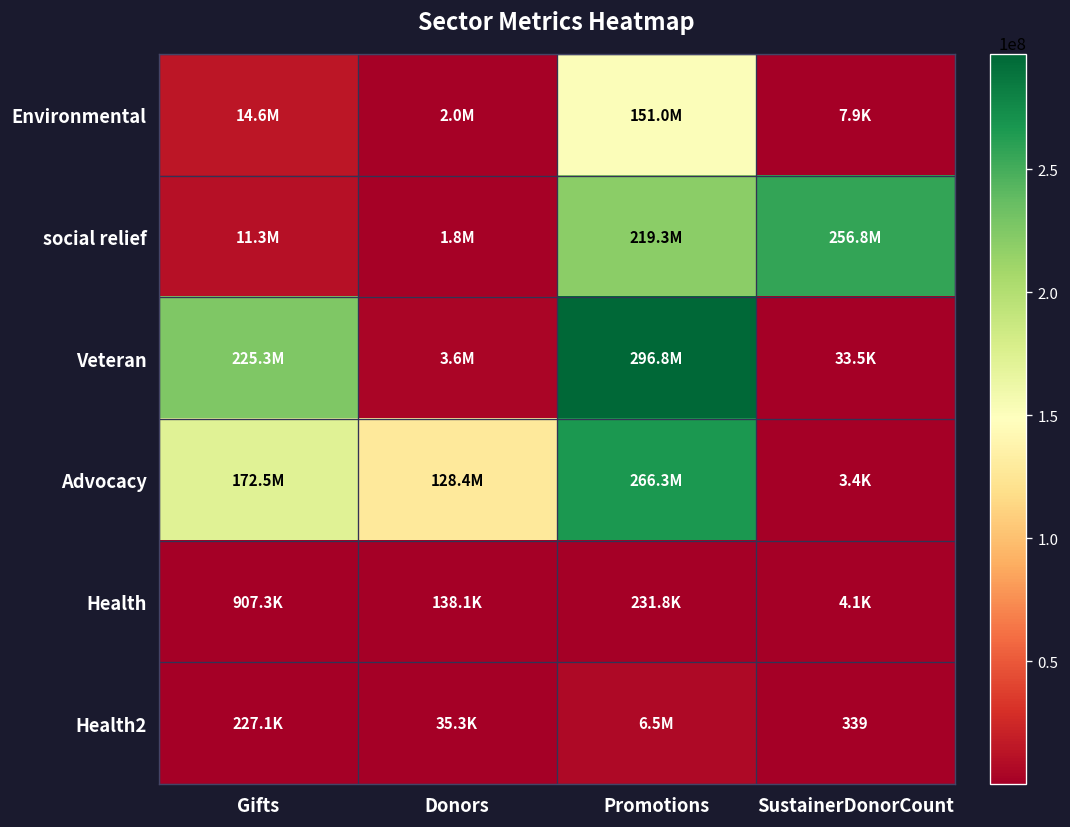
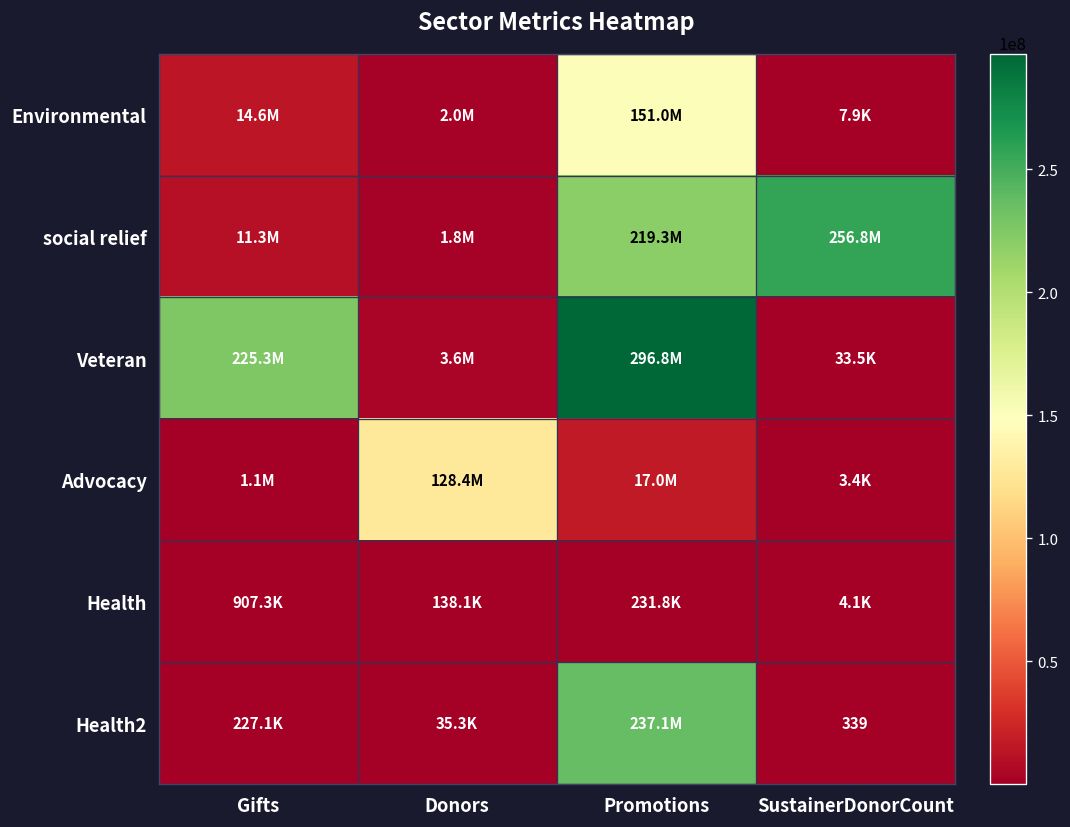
  {
    "Environmental": {
      "Gifts": "14.6M",
      "Donors": "2.0M",
      "Promotions": "151.0M",
      "SustainerDonorCount": "7.9K"
    },
    "social relief": {
      "Gifts": "11.3M",
      "Donors": "1.8M",
      "Promotions": "219.3M",
      "SustainerDonorCount": "256.8M"
    },
    "Veteran": {
      "Gifts": "225.3M",
      "Donors": "3.6M",
      "Promotions": "296.8M",
      "SustainerDonorCount": "33.5K"
    },
    "Advocacy": {
-     "Gifts": "172.5M",
+     "Gifts": "1.1M",
      "Donors": "128.4M",
-     "Promotions": "266.3M",
+     "Promotions": "17.0M",
      "SustainerDonorCount": "3.4K"
    },
    "Health": {
      "Gifts": "907.3K",
      "Donors": "138.1K",
      "Promotions": "231.8K",
      "SustainerDonorCount": "4.1K"
    },
    "Health2": {
      "Gifts": "227.1K",
      "Donors": "35.3K",
-     "Promotions": "6.5M",
+     "Promotions": "237.1M",
      "SustainerDonorCount": "339"
    }
  }
